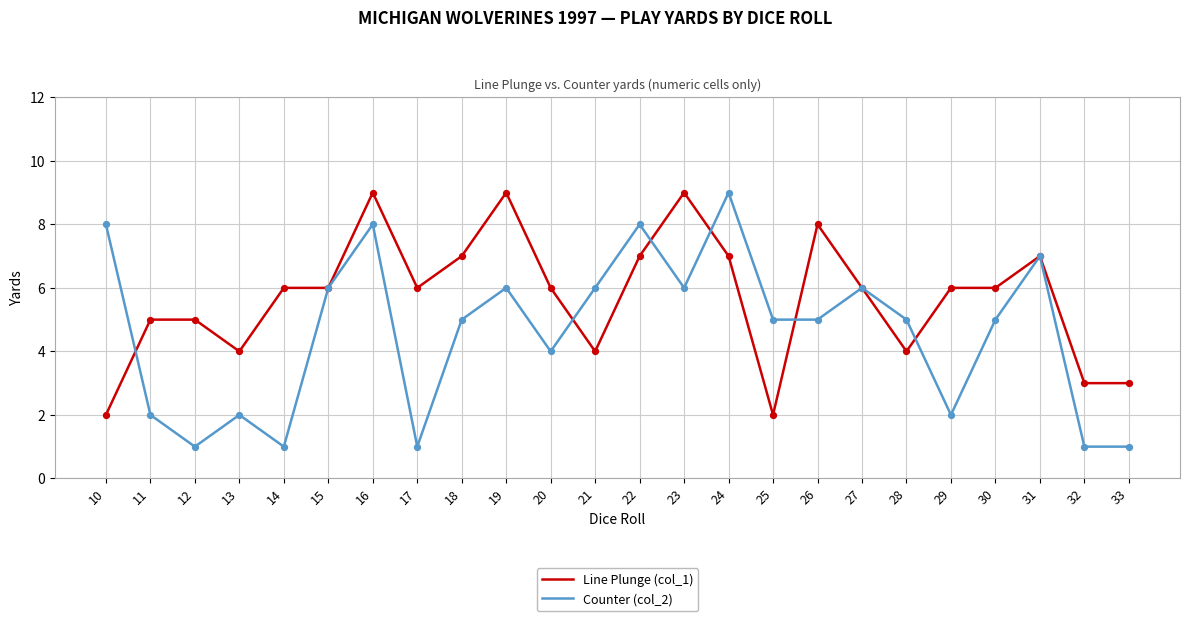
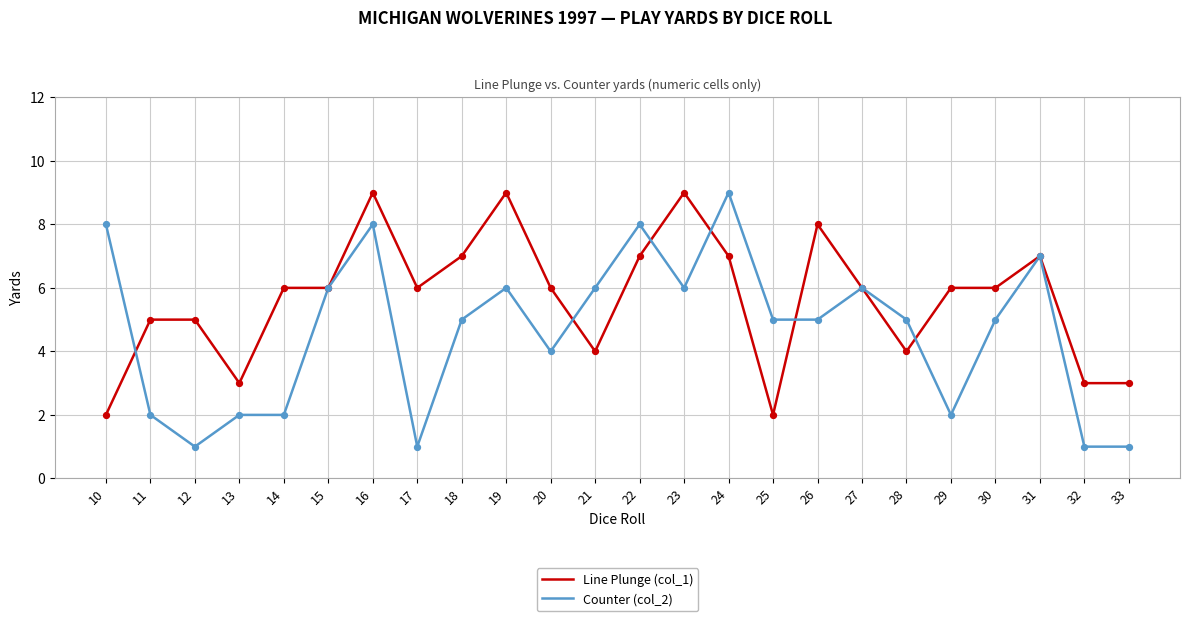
  {
    "Line Plunge (col_1)": {
      "10": 2,
      "11": 5,
      "12": 5,
-     "13": 4,
+     "13": 3,
      "14": 6,
      "16": 9,
      "17": 6,
      "18": 7,
      "19": 9,
      "20": 6,
      "21": 4,
      "22": 7,
      "23": 9,
      "24": 7,
      "25": 2,
      "26": 8,
      "28": 4,
      "29": 6,
      "30": 6,
      "32": 3,
      "33": 3
    },
    "Counter (col_2)": {
      "10": 8,
      "11": 2,
      "12": 1,
      "13": 2,
-     "14": 1,
+     "14": 2,
      "16": 8,
      "17": 1,
      "18": 5,
      "19": 6,
      "20": 4,
      "21": 6,
      "22": 8,
      "23": 6,
      "24": 9,
      "25": 5,
      "26": 5,
      "28": 5,
      "29": 2,
      "30": 5,
      "32": 1,
      "33": 1
    }
  }
